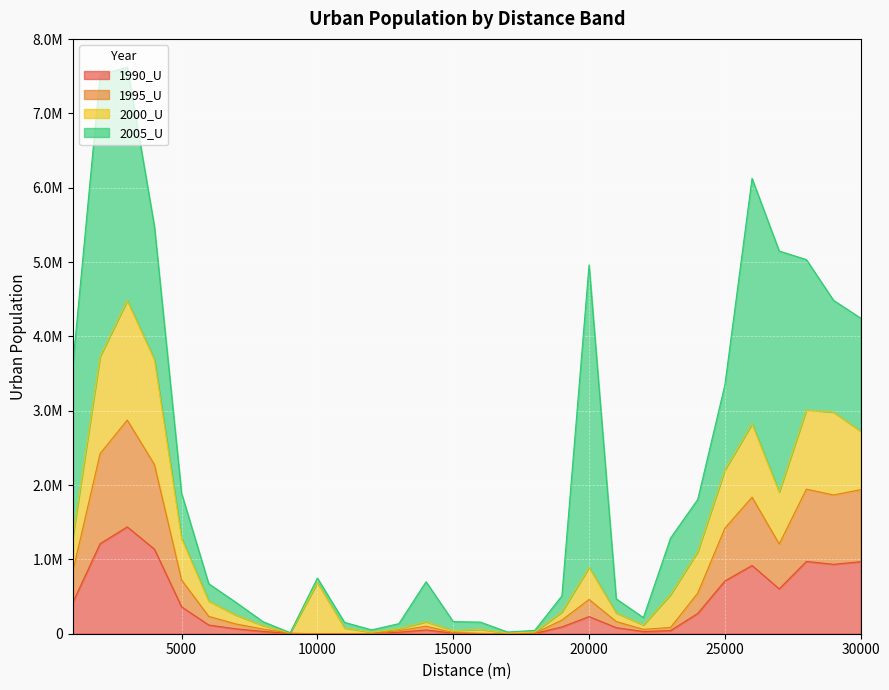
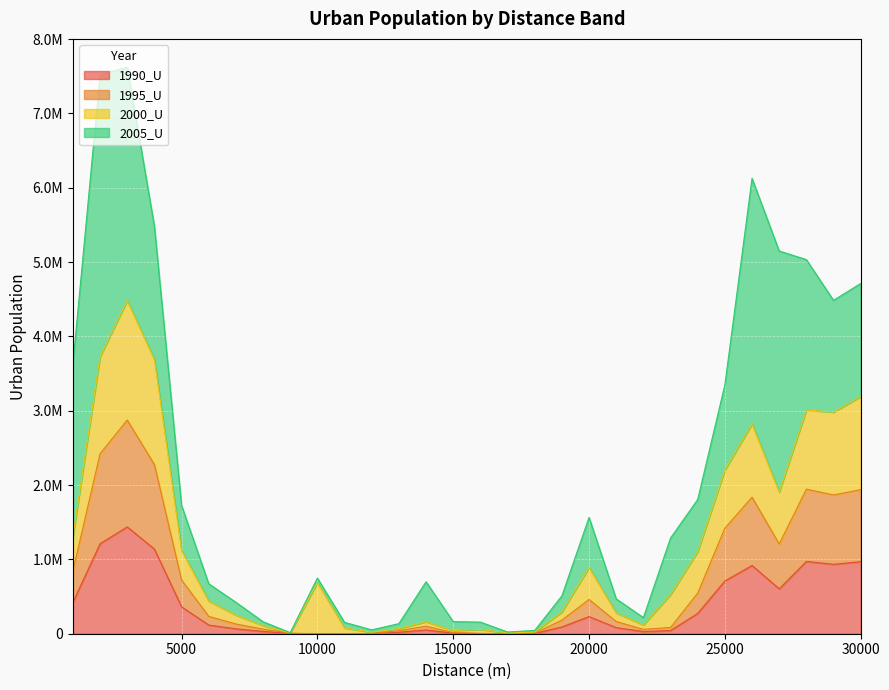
  {
    "2000_U": {
-     "5000": 600000,
+     "5000": 400000,
      "10000": 700000,
      "20000": 400000,
      "25000": 800000,
-     "30000": 800000
+     "30000": 1300000
    },
    "2005_U": {
      "5000": 600000,
      "10000": 100000,
      "15000": 100000,
-     "20000": 4100000,
+     "20000": 700000,
      "25000": 1100000,
      "30000": 1500000
    }
  }
